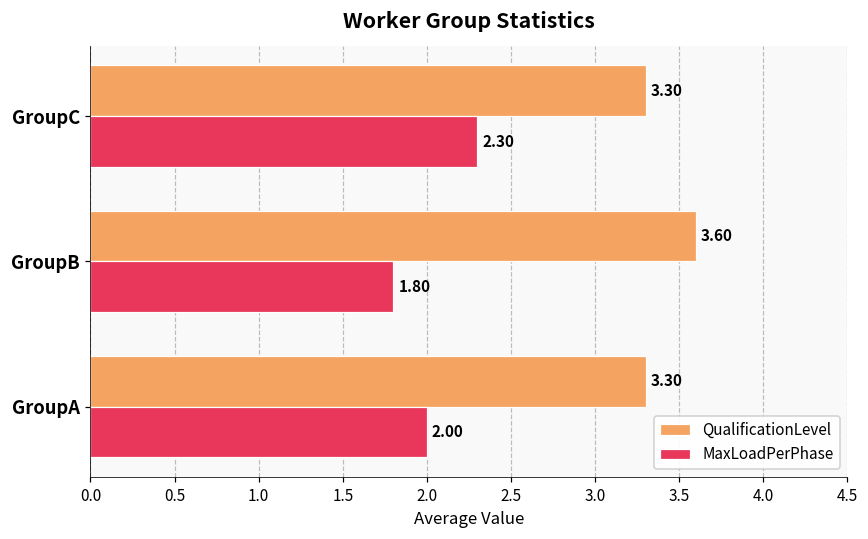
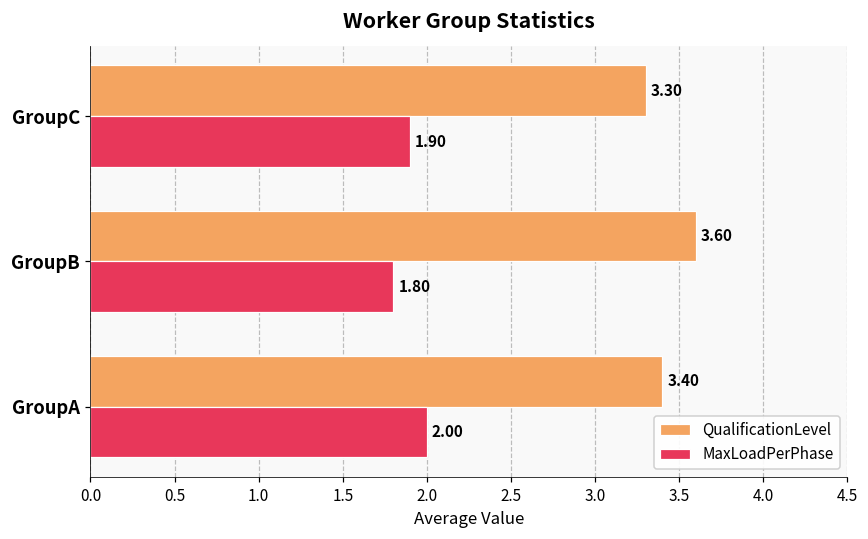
  {
    "QualificationLevel": {
      "GroupC": 3.30,
      "GroupB": 3.60,
-     "GroupA": 3.30
+     "GroupA": 3.40
    },
    "MaxLoadPerPhase": {
-     "GroupC": 2.30,
+     "GroupC": 1.90,
      "GroupB": 1.80,
      "GroupA": 2.00
    }
  }
